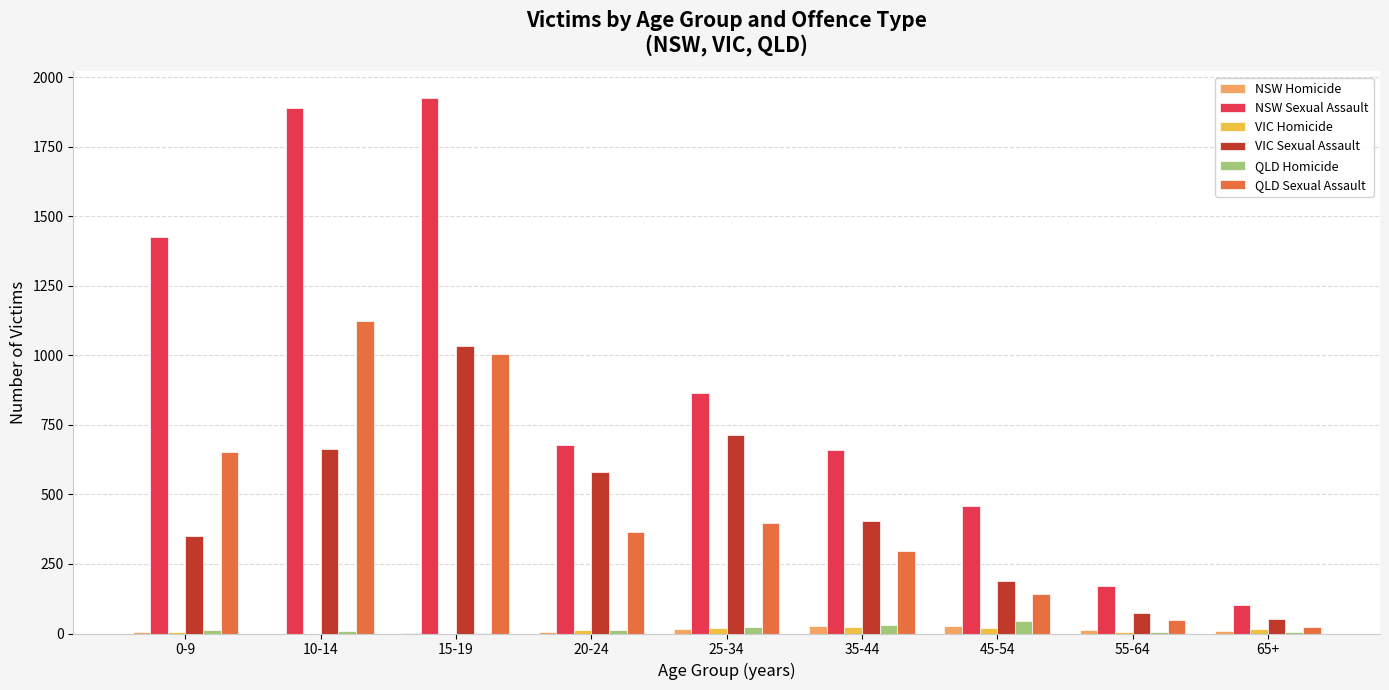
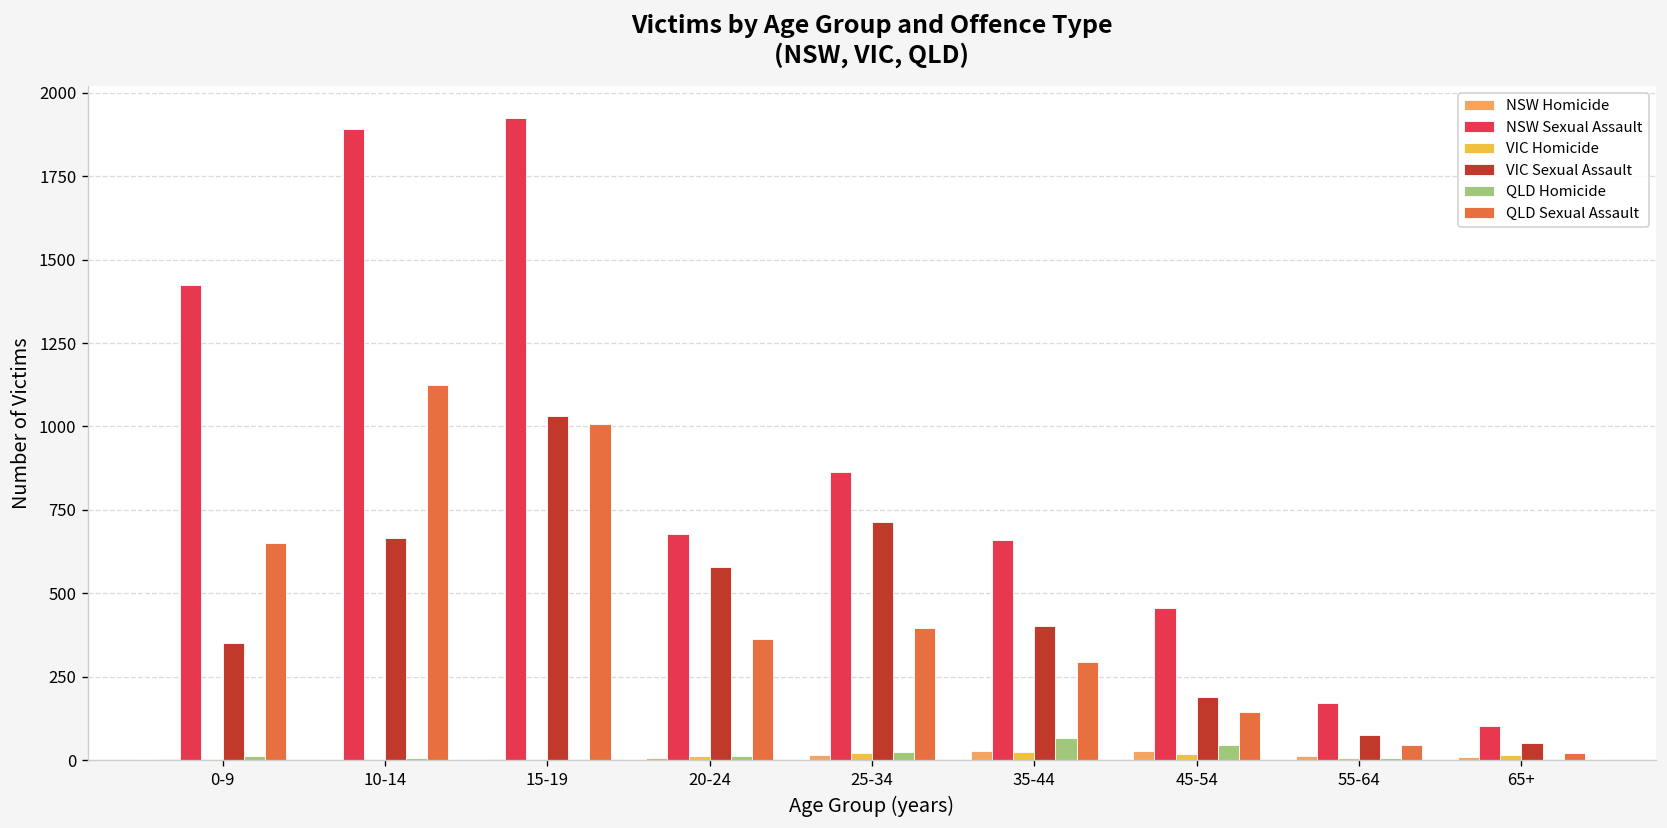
  {
    "QLD Homicide": {
      "0-9": 10,
      "20-24": 10,
      "25-34": 30,
-     "35-44": 30,
+     "35-44": 70,
      "45-54": 50
    }
  }
